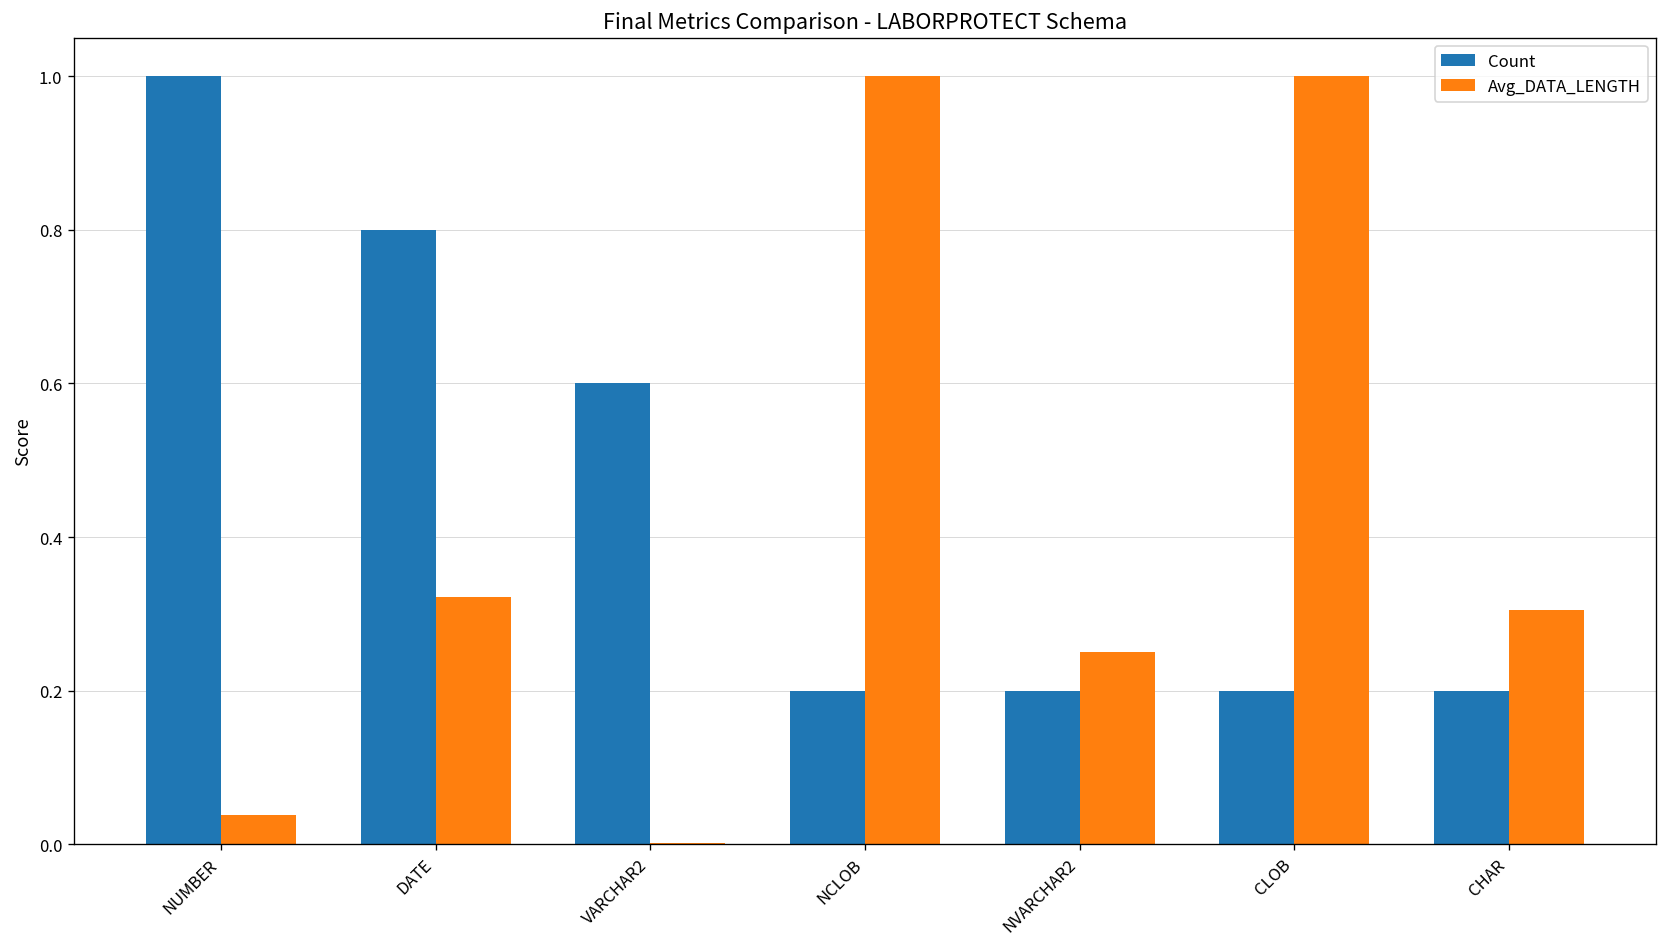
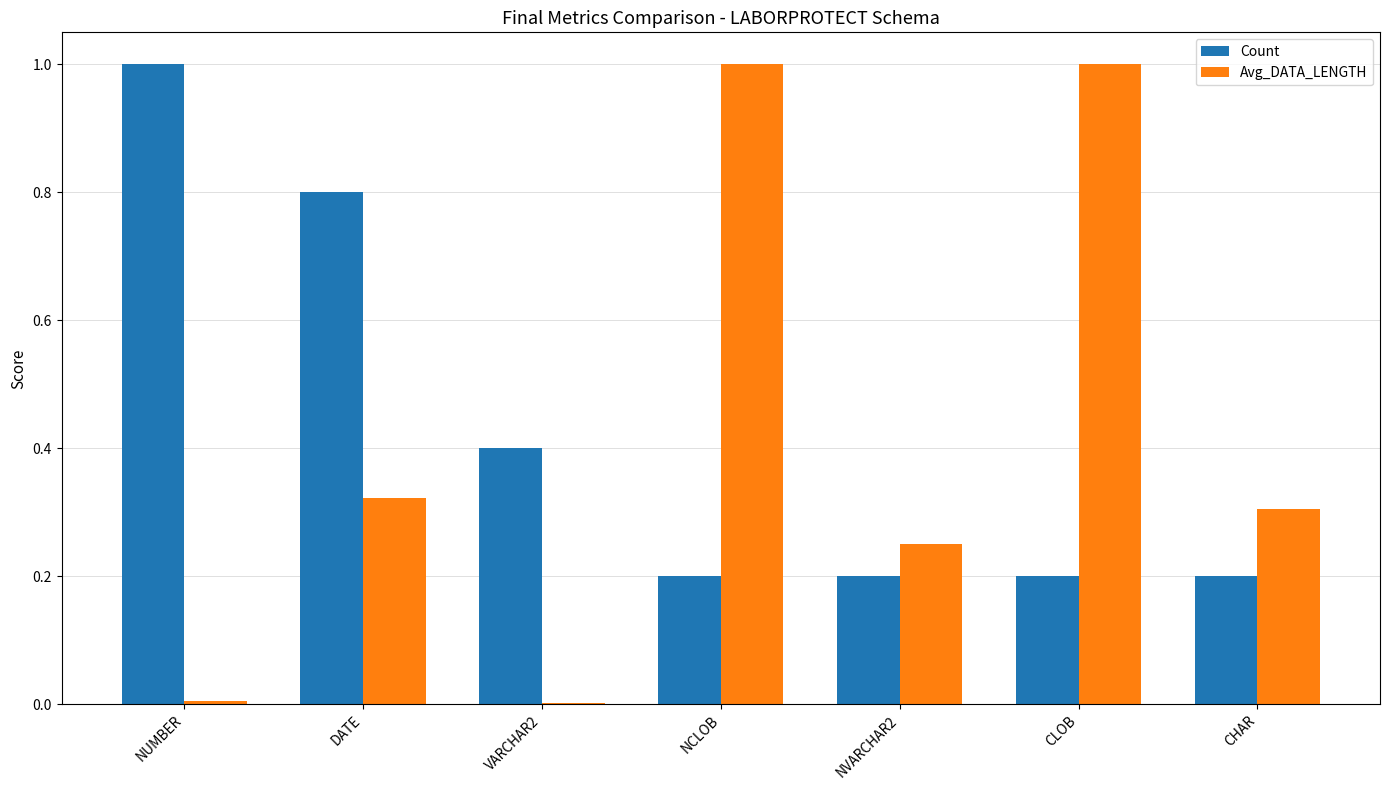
  {
    "Count": {
      "NUMBER": 1.00,
      "DATE": 0.80,
-     "VARCHAR2": 0.60,
+     "VARCHAR2": 0.40,
      "NCLOB": 0.20,
      "NVARCHAR2": 0.20,
      "CLOB": 0.20,
      "CHAR": 0.20
    },
    "Avg_DATA_LENGTH": {
-     "NUMBER": 0.04,
+     "NUMBER": 0.01,
      "DATE": 0.32,
      "NCLOB": 1.00,
      "NVARCHAR2": 0.25,
      "CLOB": 1.00,
      "CHAR": 0.30
    }
  }
